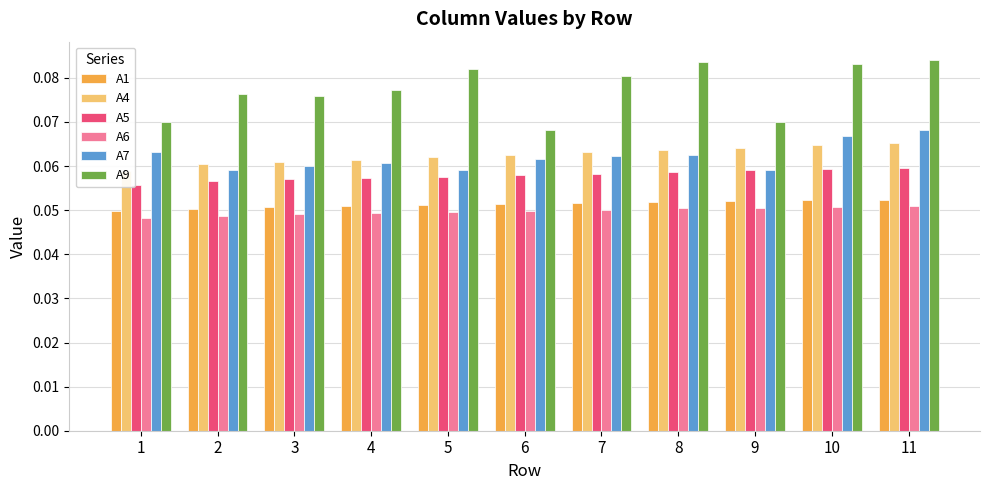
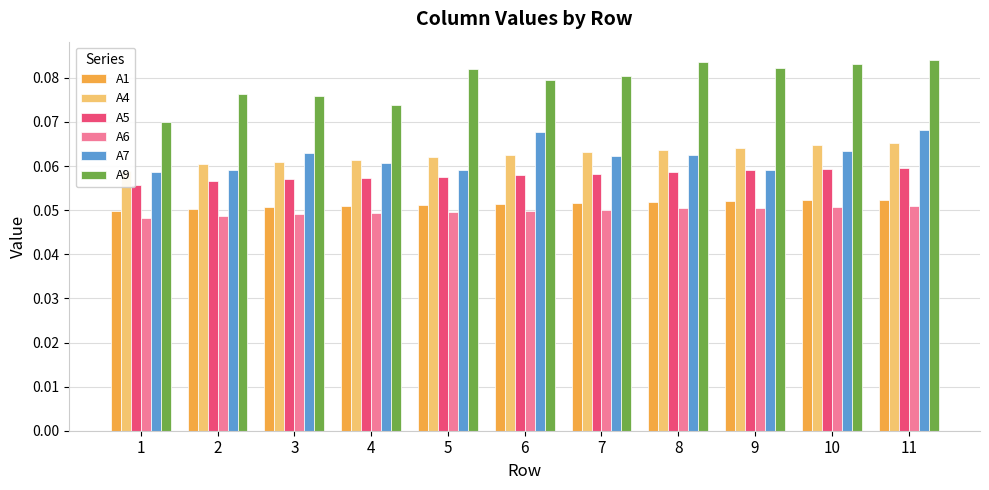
  {
    "A7": {
-     "1": 0.063,
+     "1": 0.059,
      "2": 0.059,
-     "3": 0.060,
+     "3": 0.063,
      "4": 0.061,
      "5": 0.059,
-     "6": 0.062,
+     "6": 0.068,
      "7": 0.062,
      "8": 0.063,
      "9": 0.059,
-     "10": 0.067,
+     "10": 0.063,
      "11": 0.068
    },
    "A9": {
      "1": 0.070,
      "2": 0.076,
      "3": 0.076,
-     "4": 0.077,
+     "4": 0.074,
      "5": 0.082,
-     "6": 0.068,
+     "6": 0.080,
      "7": 0.080,
      "8": 0.084,
-     "9": 0.070,
+     "9": 0.082,
      "10": 0.083,
      "11": 0.084
    }
  }
